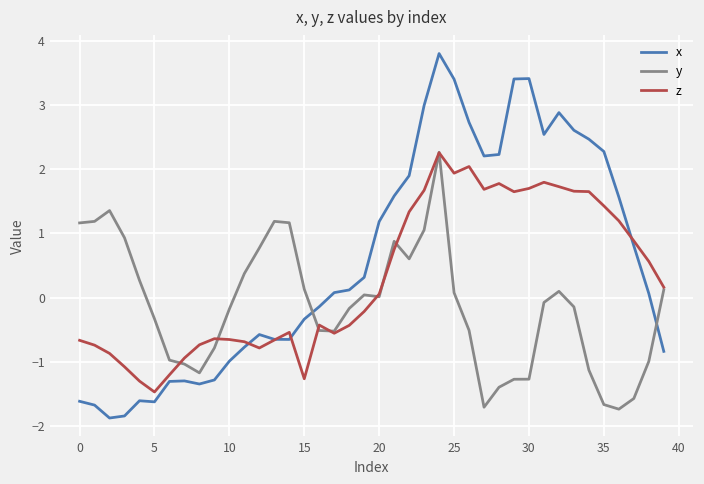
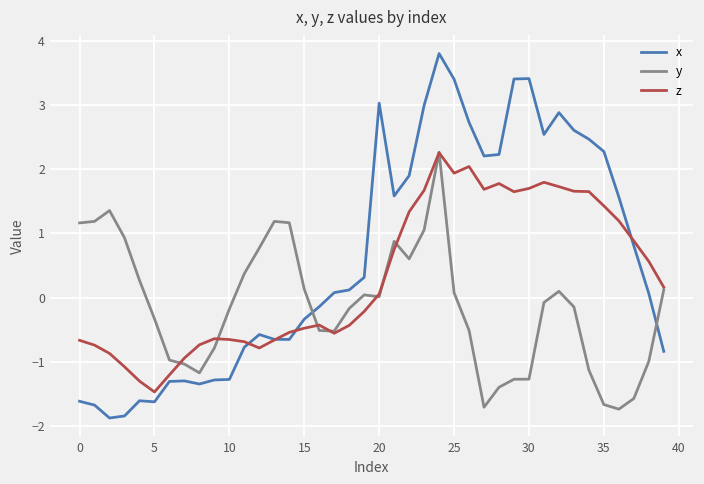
  {
    "x": {
      "0": -1.6,
      "5": -1.6,
-     "10": -1.0,
+     "10": -1.3,
      "15": -0.3,
-     "20": 1.2,
+     "20": 3.0,
      "25": 3.4,
      "30": 3.4,
      "35": 2.3
    },
    "y": {
      "0": 1.2,
      "5": -0.3,
      "10": -0.2,
      "15": 0.1,
      "25": 0.1,
      "30": -1.3,
      "35": -1.7
    },
    "z": {
      "0": -0.7,
      "5": -1.5,
      "10": -0.7,
-     "15": -1.3,
+     "15": -0.5,
      "25": 1.9,
      "30": 1.7,
      "35": 1.4
    }
  }
